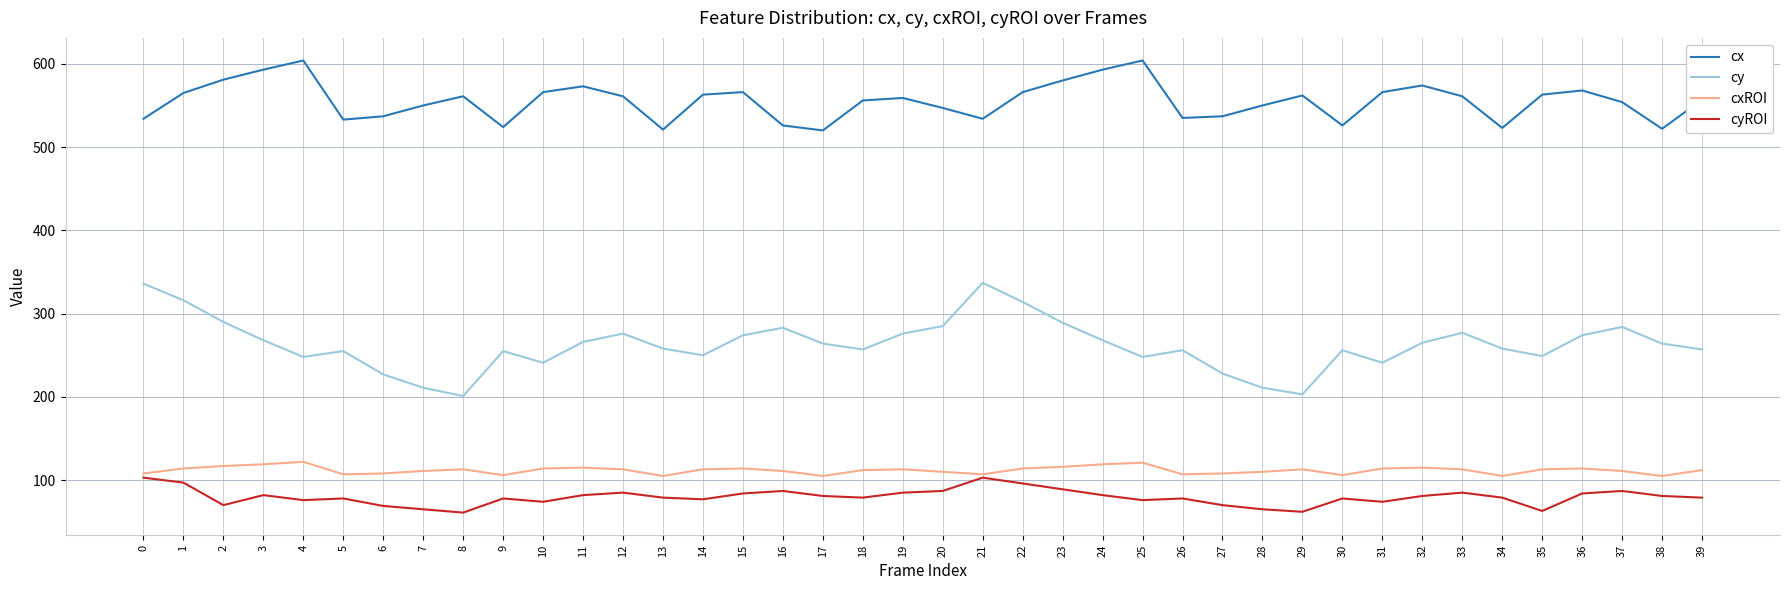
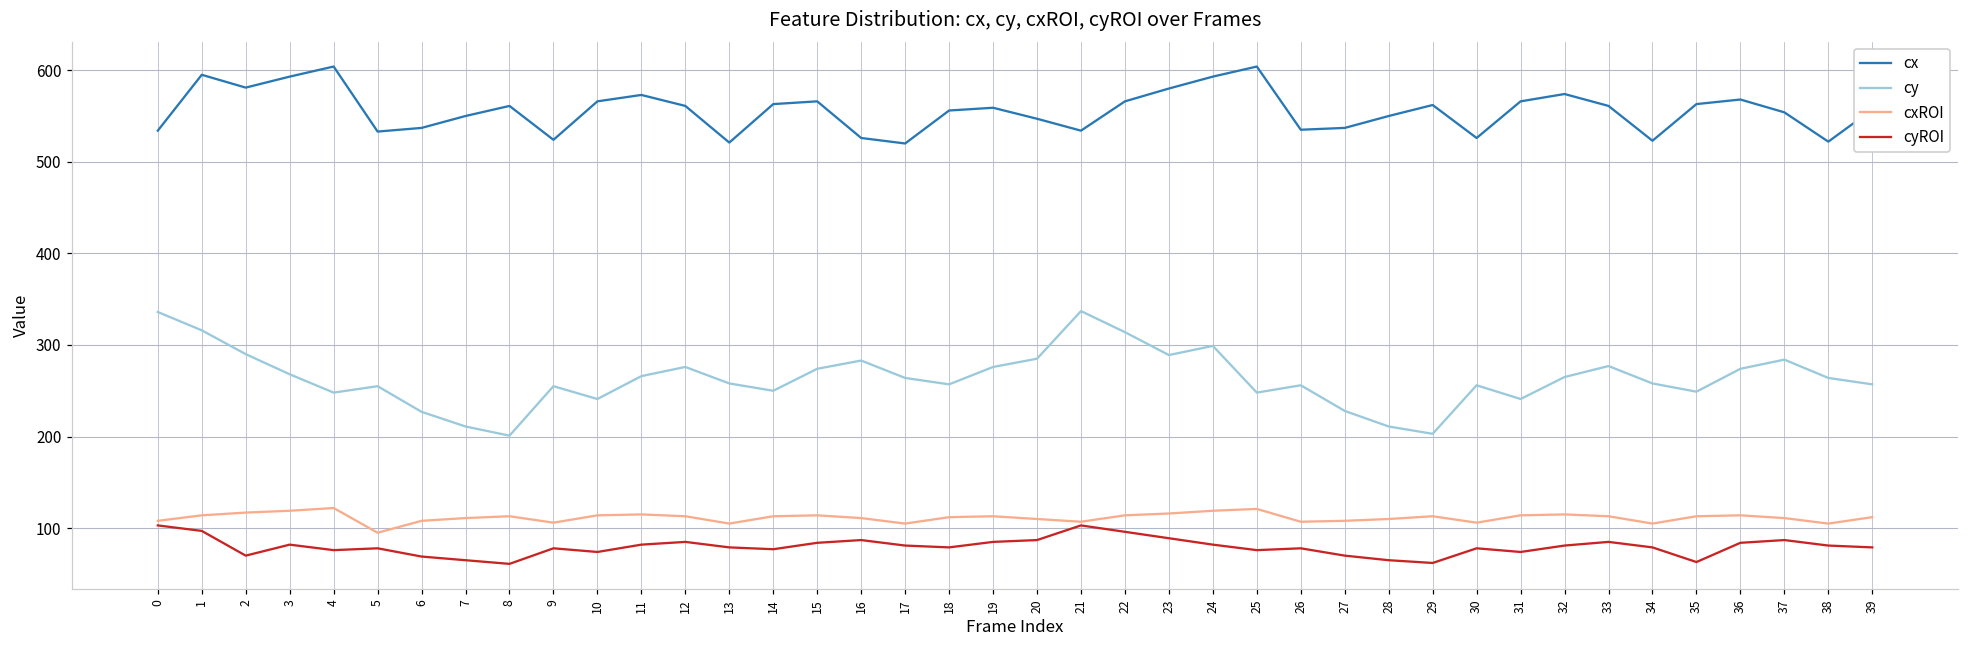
  {
    "cx": {
      "0": 530,
-     "1": 570,
+     "1": 600,
      "2": 580,
      "3": 590,
      "4": 600,
      "5": 530,
      "6": 540,
      "7": 550,
      "8": 560,
      "9": 520,
      "10": 570,
      "11": 570,
      "12": 560,
      "13": 520,
      "14": 560,
      "15": 570,
      "16": 530,
      "17": 520,
      "18": 560,
      "19": 560,
      "20": 550,
      "21": 530,
      "22": 570,
      "23": 580,
      "24": 590,
      "25": 600,
      "26": 540,
      "27": 540,
      "28": 550,
      "29": 560,
      "30": 530,
      "31": 570,
      "32": 570,
      "33": 560,
      "34": 520,
      "35": 560,
      "36": 570,
      "37": 550,
      "38": 520
    },
    "cy": {
      "0": 340,
      "1": 320,
      "2": 290,
      "3": 270,
      "4": 250,
      "5": 260,
      "6": 230,
      "7": 210,
      "8": 200,
      "9": 260,
      "10": 240,
      "11": 270,
      "12": 280,
      "13": 260,
      "14": 250,
      "15": 270,
      "16": 280,
      "17": 260,
      "18": 260,
      "19": 280,
      "20": 290,
      "21": 340,
      "22": 310,
      "23": 290,
-     "24": 270,
+     "24": 300,
      "25": 250,
      "26": 260,
      "27": 230,
      "28": 210,
      "29": 200,
      "30": 260,
      "31": 240,
      "32": 270,
      "33": 280,
      "34": 260,
      "35": 250,
      "36": 270,
      "37": 280,
      "38": 260,
      "39": 260
    },
    "cxROI": {
      "0": 110,
      "1": 110,
      "2": 120,
      "3": 120,
      "4": 120,
-     "5": 110,
+     "5": 100,
      "6": 110,
      "7": 110,
      "8": 110,
      "9": 110,
      "10": 110,
      "11": 120,
      "12": 110,
      "13": 110,
      "14": 110,
      "15": 110,
      "16": 110,
      "17": 110,
      "18": 110,
      "19": 110,
      "20": 110,
      "21": 110,
      "22": 110,
      "23": 120,
      "24": 120,
      "25": 120,
      "26": 110,
      "27": 110,
      "28": 110,
      "29": 110,
      "30": 110,
      "31": 110,
      "32": 120,
      "33": 110,
      "34": 110,
      "35": 110,
      "36": 110,
      "37": 110,
      "38": 110,
      "39": 110
    },
    "cyROI": {
      "0": 100,
      "1": 100,
      "2": 70,
      "3": 80,
      "4": 80,
      "5": 80,
      "6": 70,
      "7": 70,
      "8": 60,
      "9": 80,
      "10": 70,
      "11": 80,
      "12": 90,
      "13": 80,
      "14": 80,
      "15": 80,
      "16": 90,
      "17": 80,
      "18": 80,
      "19": 90,
      "20": 90,
      "21": 100,
      "22": 100,
      "23": 90,
      "24": 80,
      "25": 80,
      "26": 80,
      "27": 70,
      "28": 70,
      "29": 60,
      "30": 80,
      "31": 70,
      "32": 80,
      "33": 90,
      "34": 80,
      "35": 60,
      "36": 80,
      "37": 90,
      "38": 80,
      "39": 80
    }
  }
